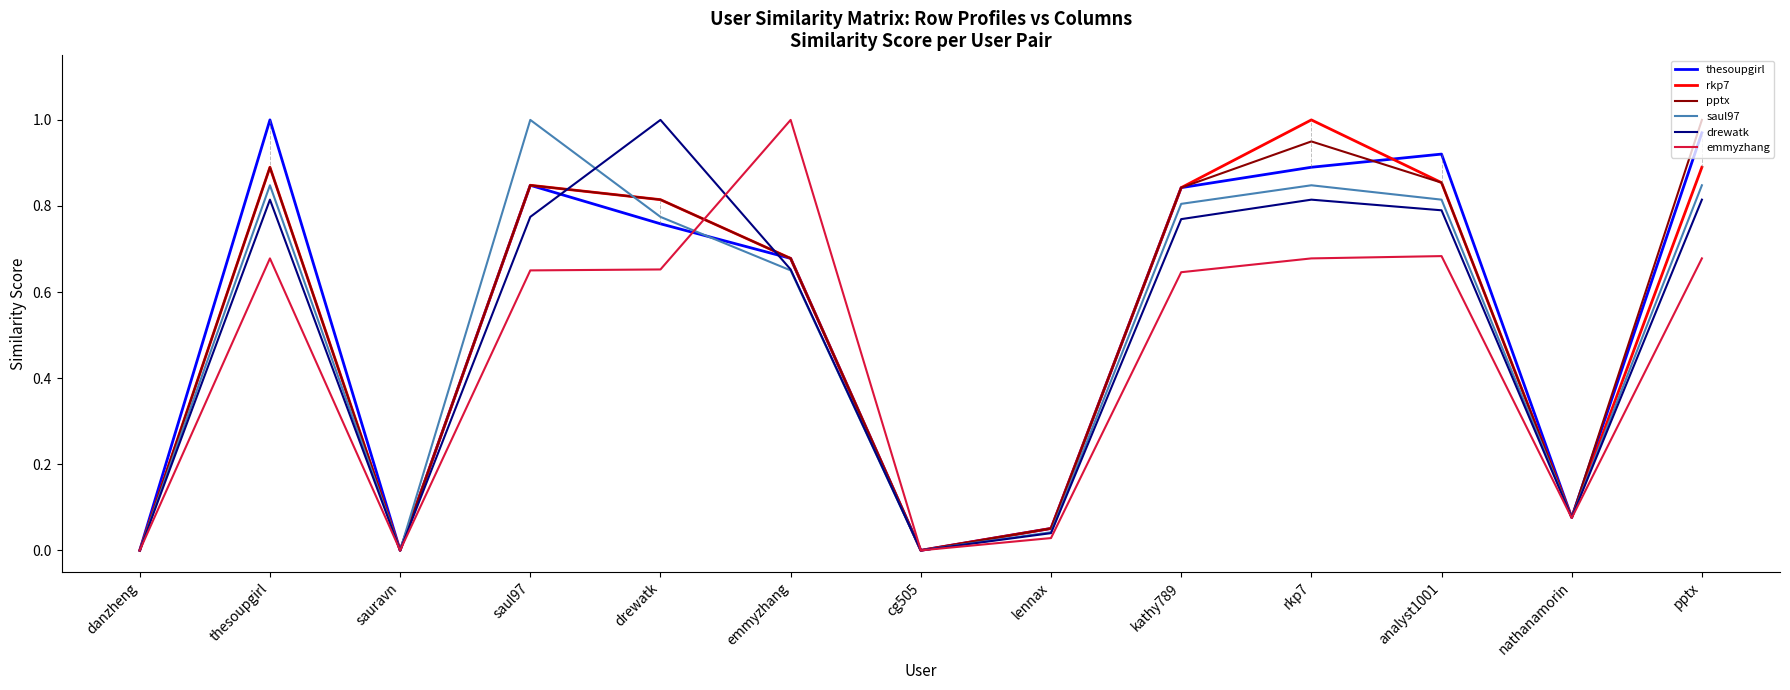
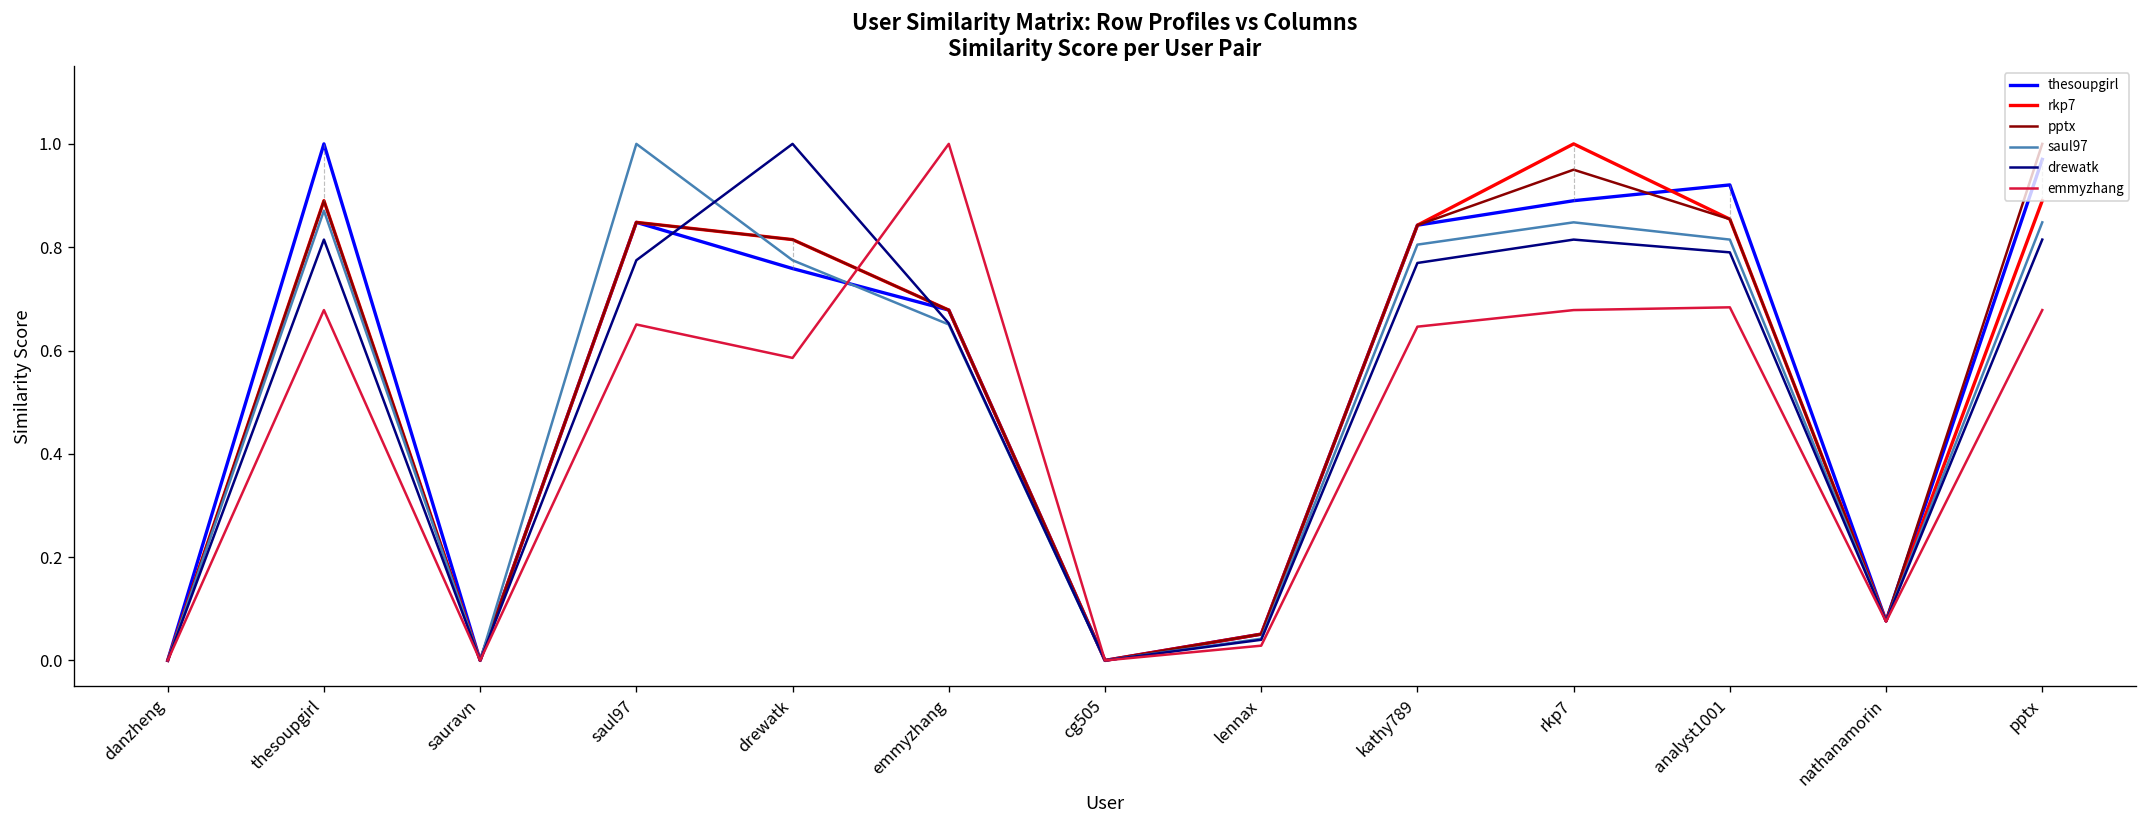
  {
    "pptx": {
      "rkp7": 0.95
    },
    "saul97": {
-     "thesoupgirl": 0.85,
+     "thesoupgirl": 0.87,
      "saul97": 1.00,
      "drewatk": 0.77,
      "kathy789": 0.80,
      "rkp7": 0.85,
      "analyst1001": 0.81,
      "pptx": 0.85
    },
    "drewatk": {
      "thesoupgirl": 0.81,
      "saul97": 0.77,
      "drewatk": 1.00,
      "kathy789": 0.77,
      "rkp7": 0.81,
      "analyst1001": 0.79,
      "pptx": 0.81
    },
    "emmyzhang": {
      "thesoupgirl": 0.68,
      "saul97": 0.65,
-     "drewatk": 0.65,
+     "drewatk": 0.59,
      "emmyzhang": 1.00,
      "lennax": 0.03,
      "kathy789": 0.65,
      "rkp7": 0.68,
      "analyst1001": 0.68,
      "pptx": 0.68
    }
  }
